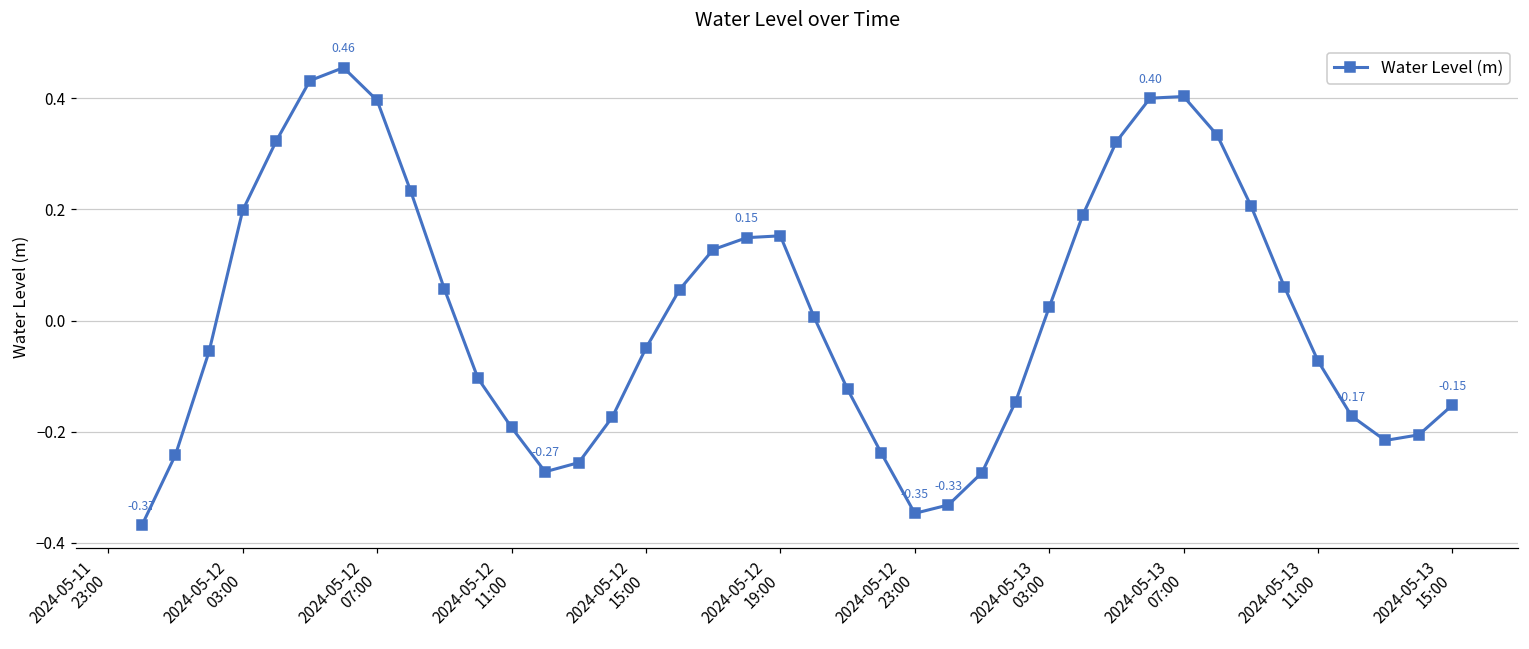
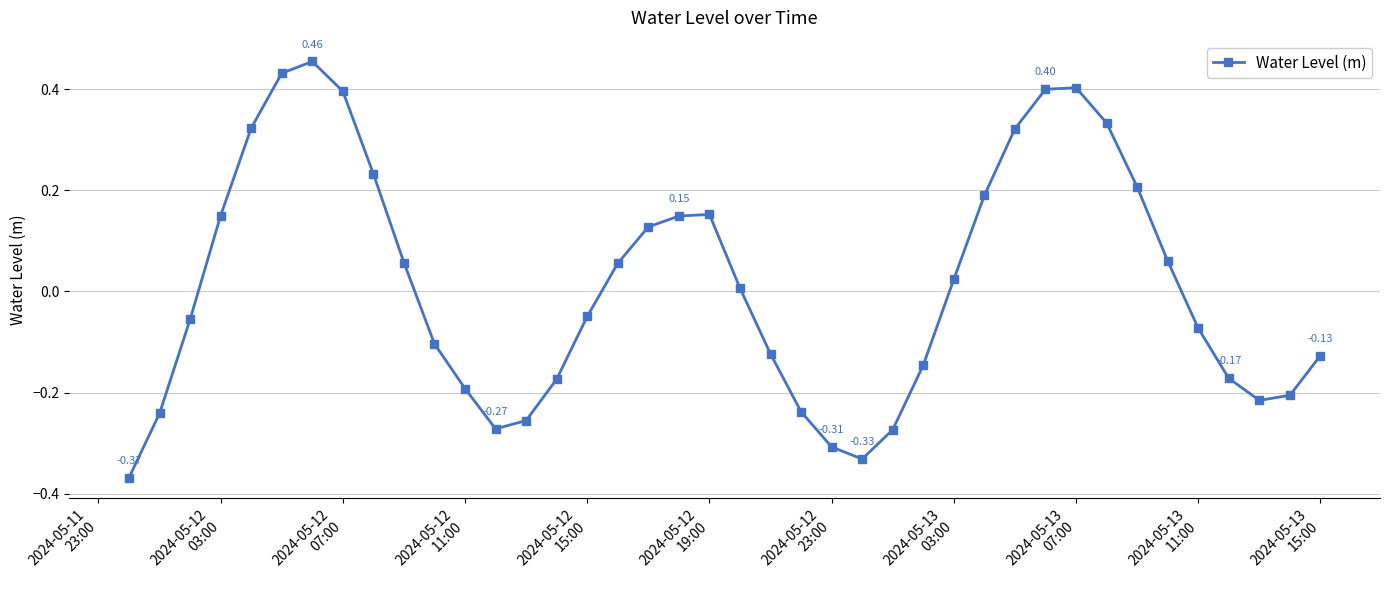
  {
-   "2024-05-12 03:00": 0.20,
-   "2024-05-12 23:00": -0.35,
-   "2024-05-13 15:00": -0.15
+   "2024-05-12 03:00": 0.15,
+   "2024-05-12 23:00": -0.31,
+   "2024-05-13 15:00": -0.13
  }
